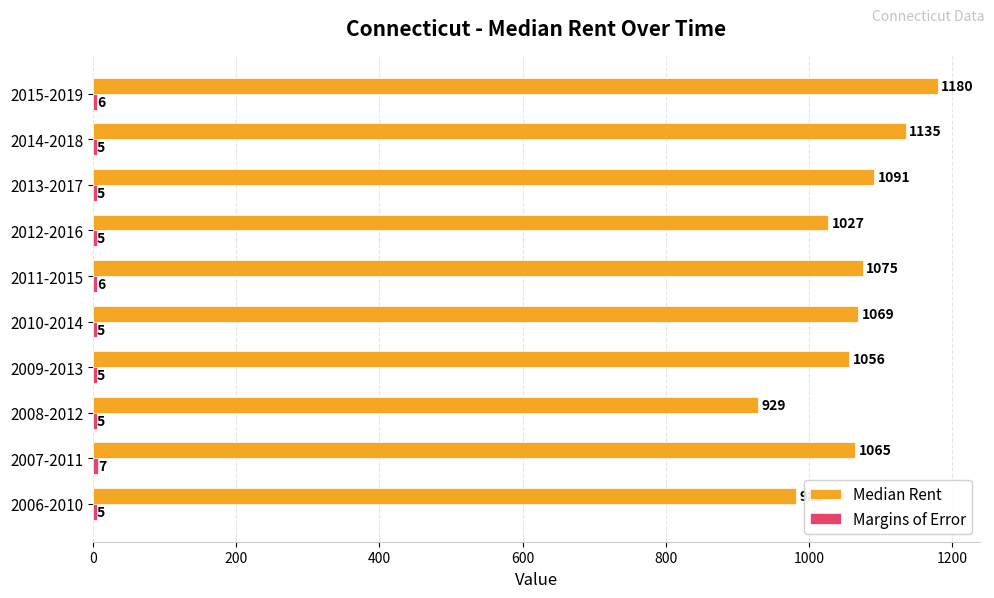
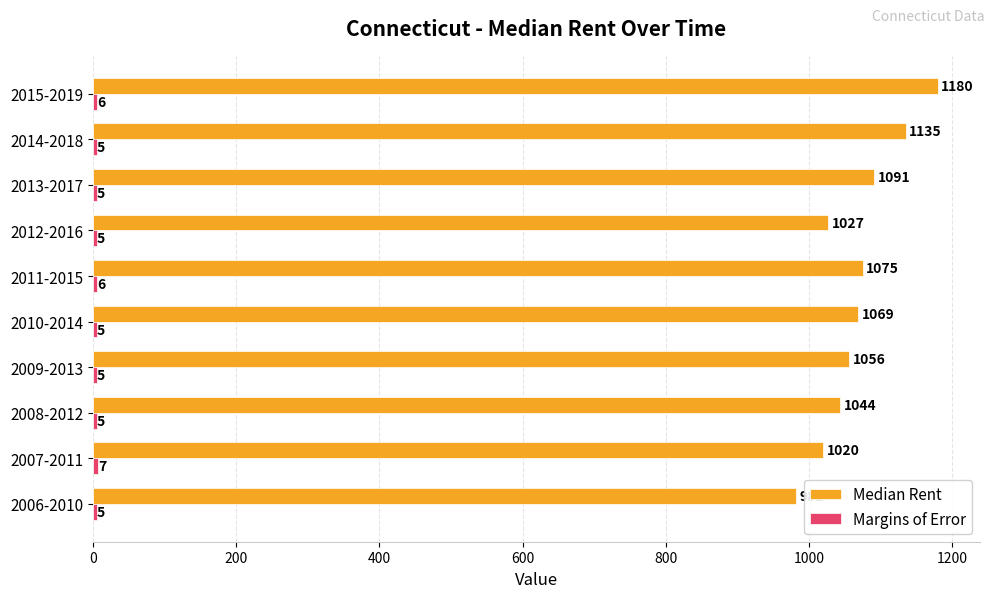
  {
    "Median Rent": {
      "2015-2019": 1180,
      "2014-2018": 1135,
      "2013-2017": 1091,
      "2012-2016": 1027,
      "2011-2015": 1075,
      "2010-2014": 1069,
      "2009-2013": 1056,
-     "2008-2012": 929,
-     "2007-2011": 1065
+     "2008-2012": 1044,
+     "2007-2011": 1020
    },
    "Margins of Error": {
      "2015-2019": 6,
      "2014-2018": 5,
      "2013-2017": 5,
      "2012-2016": 5,
      "2011-2015": 6,
      "2010-2014": 5,
      "2009-2013": 5,
      "2008-2012": 5,
      "2007-2011": 7,
      "2006-2010": 5
    }
  }
